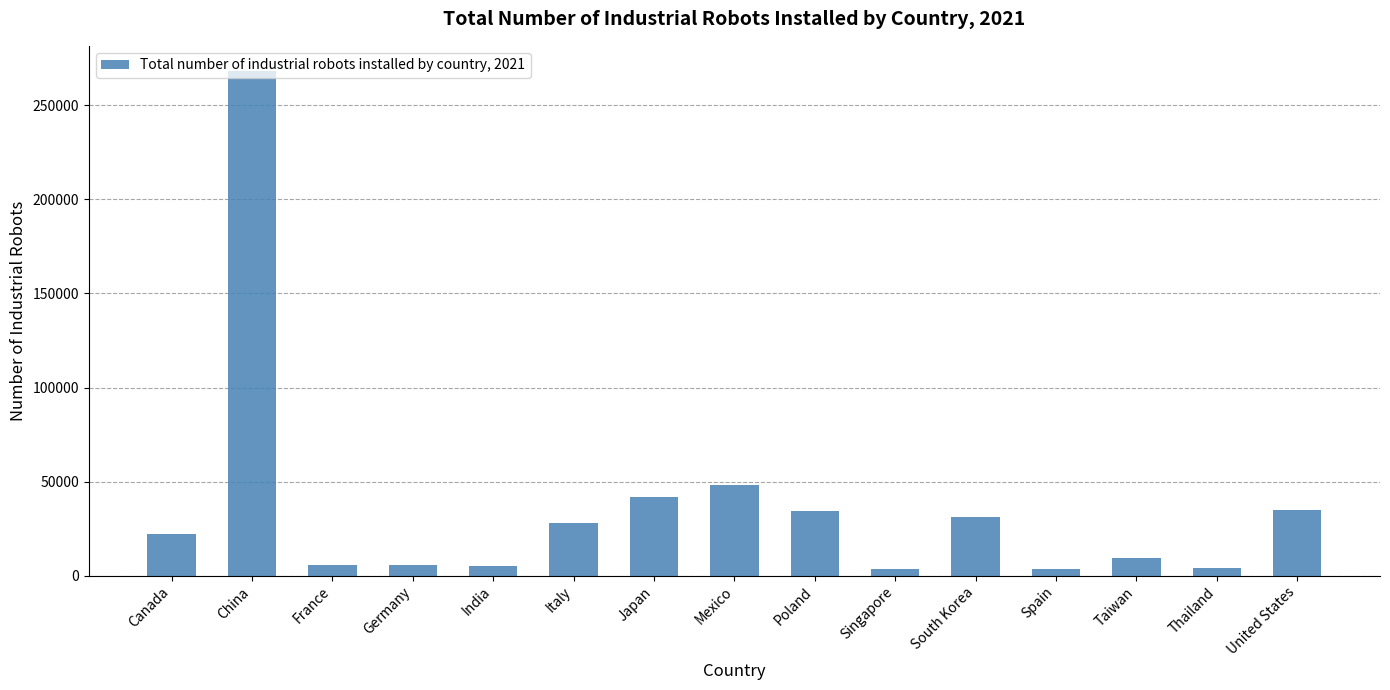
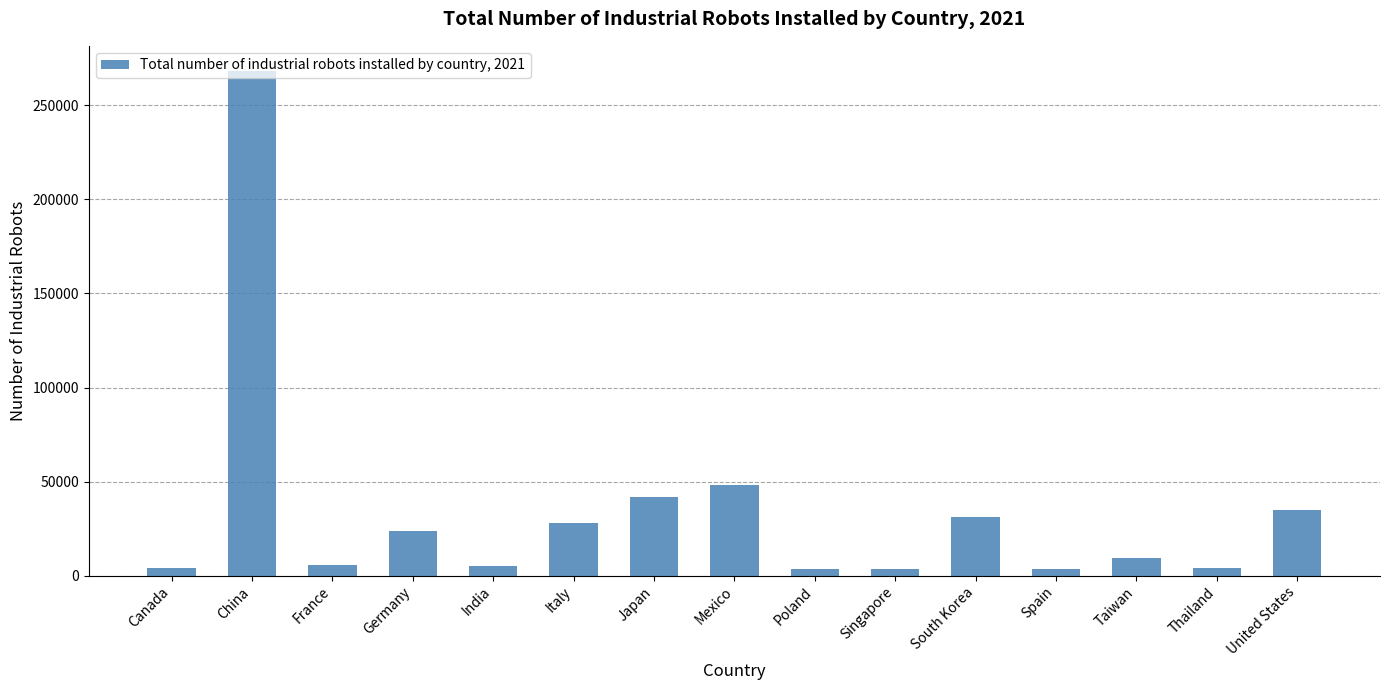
  {
-   "Canada": 22000,
+   "Canada": 4000,
    "France": 6000,
-   "Germany": 6000,
+   "Germany": 24000,
    "India": 5000,
    "Italy": 28000,
    "Japan": 42000,
    "Mexico": 48000,
-   "Poland": 34000,
+   "Poland": 3000,
    "Singapore": 4000,
    "South Korea": 31000,
    "Spain": 3000,
    "Taiwan": 10000,
    "Thailand": 4000,
    "United States": 35000
  }
